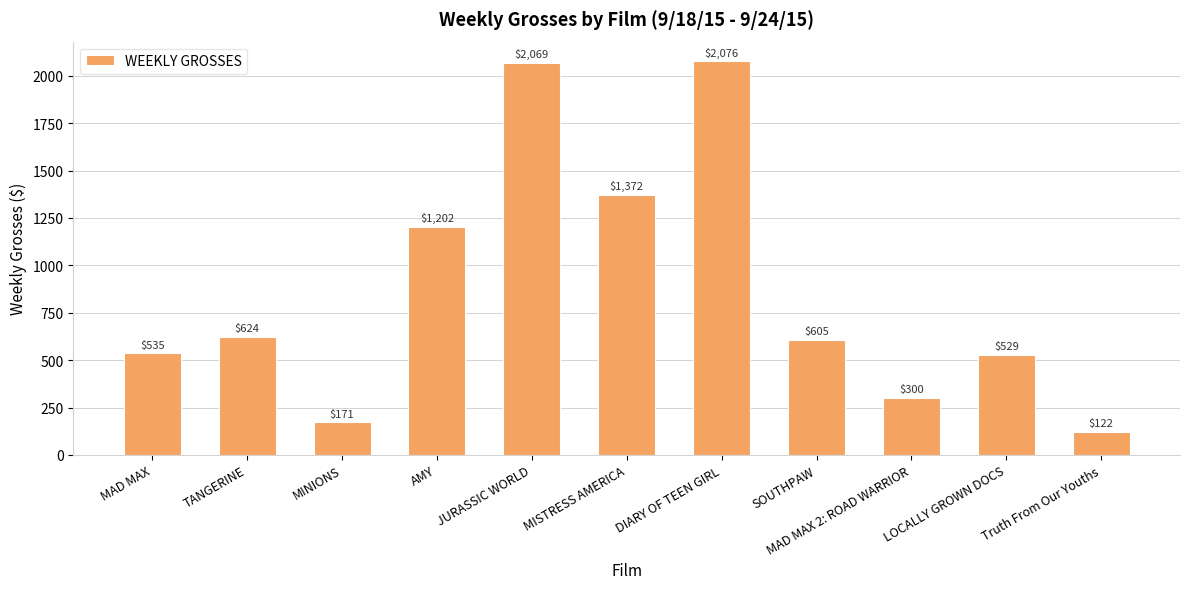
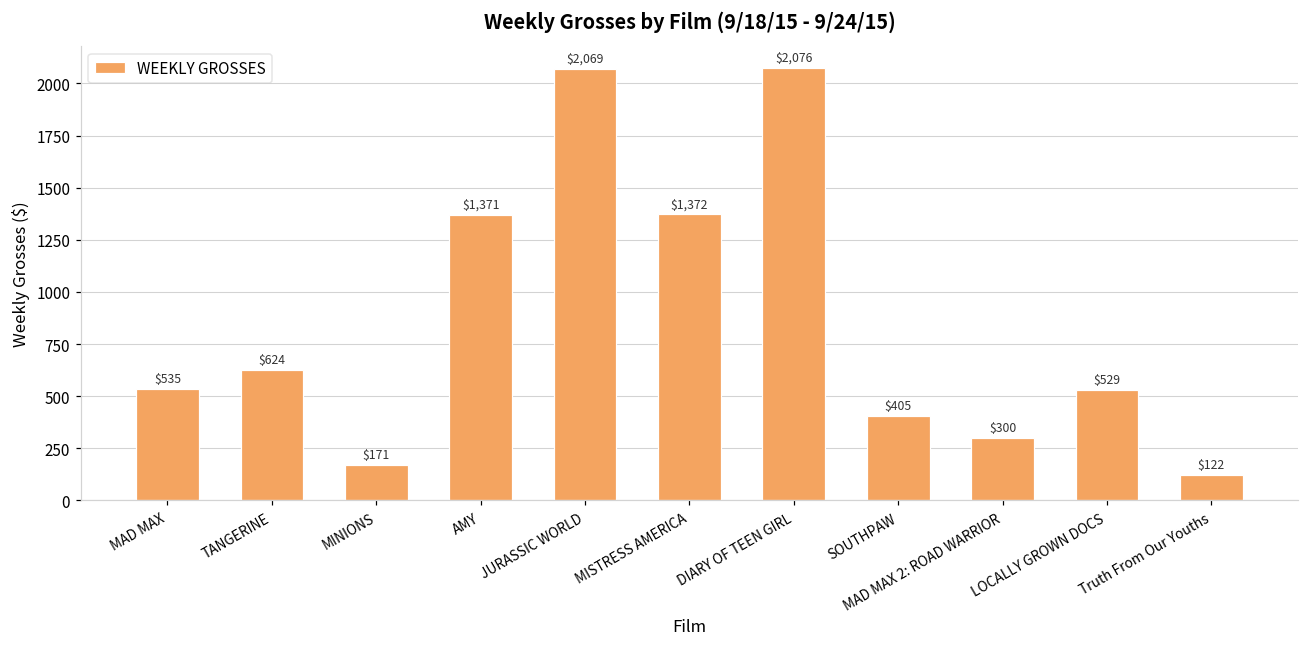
  {
    "MAD MAX": "$535",
    "TANGERINE": "$624",
    "MINIONS": "$171",
-   "AMY": "$1,202",
+   "AMY": "$1,371",
    "JURASSIC WORLD": "$2,069",
    "MISTRESS AMERICA": "$1,372",
    "DIARY OF TEEN GIRL": "$2,076",
-   "SOUTHPAW": "$605",
+   "SOUTHPAW": "$405",
    "MAD MAX 2: ROAD WARRIOR": "$300",
    "LOCALLY GROWN DOCS": "$529",
    "Truth From Our Youths": "$122"
  }
